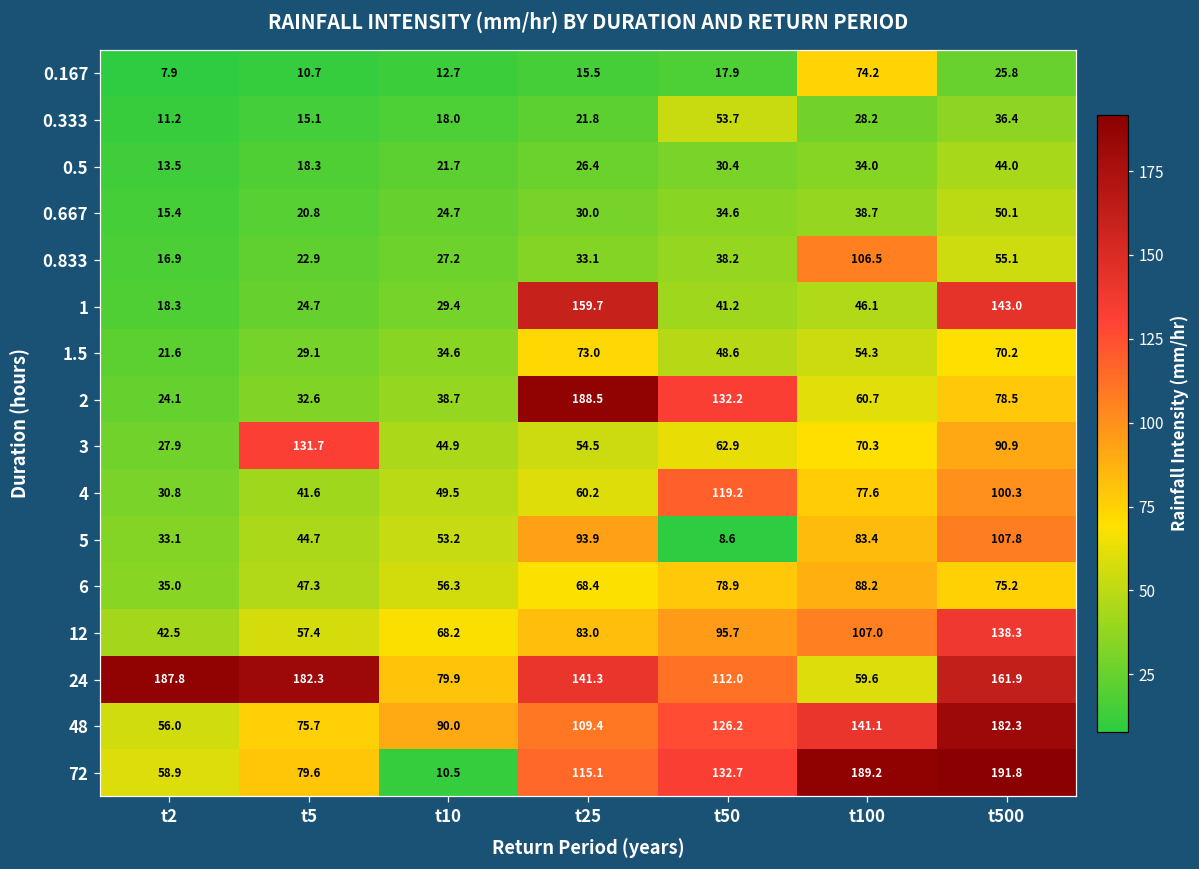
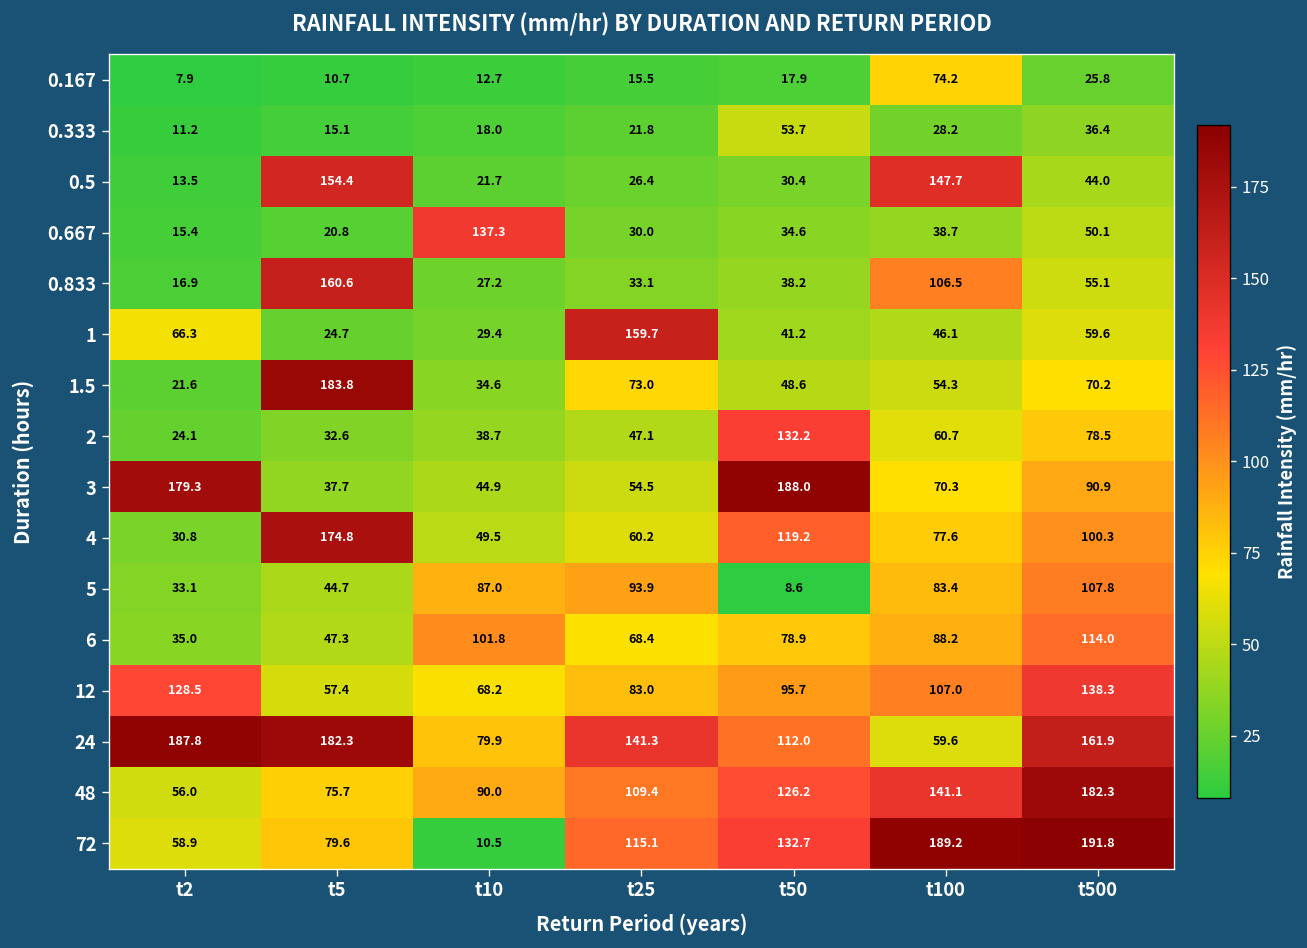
  {
    "0.167": {
      "t2": 7.9,
      "t5": 10.7,
      "t10": 12.7,
      "t25": 15.5,
      "t50": 17.9,
      "t100": 74.2,
      "t500": 25.8
    },
    "0.333": {
      "t2": 11.2,
      "t5": 15.1,
      "t10": 18.0,
      "t25": 21.8,
      "t50": 53.7,
      "t100": 28.2,
      "t500": 36.4
    },
    "0.5": {
      "t2": 13.5,
-     "t5": 18.3,
+     "t5": 154.4,
      "t10": 21.7,
      "t25": 26.4,
      "t50": 30.4,
-     "t100": 34.0,
+     "t100": 147.7,
      "t500": 44.0
    },
    "0.667": {
      "t2": 15.4,
      "t5": 20.8,
-     "t10": 24.7,
+     "t10": 137.3,
      "t25": 30.0,
      "t50": 34.6,
      "t100": 38.7,
      "t500": 50.1
    },
    "0.833": {
      "t2": 16.9,
-     "t5": 22.9,
+     "t5": 160.6,
      "t10": 27.2,
      "t25": 33.1,
      "t50": 38.2,
      "t100": 106.5,
      "t500": 55.1
    },
    "1": {
-     "t2": 18.3,
+     "t2": 66.3,
      "t5": 24.7,
      "t10": 29.4,
      "t25": 159.7,
      "t50": 41.2,
      "t100": 46.1,
-     "t500": 143.0
+     "t500": 59.6
    },
    "1.5": {
      "t2": 21.6,
-     "t5": 29.1,
+     "t5": 183.8,
      "t10": 34.6,
      "t25": 73.0,
      "t50": 48.6,
      "t100": 54.3,
      "t500": 70.2
    },
    "2": {
      "t2": 24.1,
      "t5": 32.6,
      "t10": 38.7,
-     "t25": 188.5,
+     "t25": 47.1,
      "t50": 132.2,
      "t100": 60.7,
      "t500": 78.5
    },
    "3": {
-     "t2": 27.9,
-     "t5": 131.7,
+     "t2": 179.3,
+     "t5": 37.7,
      "t10": 44.9,
      "t25": 54.5,
-     "t50": 62.9,
+     "t50": 188.0,
      "t100": 70.3,
      "t500": 90.9
    },
    "4": {
      "t2": 30.8,
-     "t5": 41.6,
+     "t5": 174.8,
      "t10": 49.5,
      "t25": 60.2,
      "t50": 119.2,
      "t100": 77.6,
      "t500": 100.3
    },
    "5": {
      "t2": 33.1,
      "t5": 44.7,
-     "t10": 53.2,
+     "t10": 87.0,
      "t25": 93.9,
      "t50": 8.6,
      "t100": 83.4,
      "t500": 107.8
    },
    "6": {
      "t2": 35.0,
      "t5": 47.3,
-     "t10": 56.3,
+     "t10": 101.8,
      "t25": 68.4,
      "t50": 78.9,
      "t100": 88.2,
-     "t500": 75.2
+     "t500": 114.0
    },
    "12": {
-     "t2": 42.5,
+     "t2": 128.5,
      "t5": 57.4,
      "t10": 68.2,
      "t25": 83.0,
      "t50": 95.7,
      "t100": 107.0,
      "t500": 138.3
    },
    "24": {
      "t2": 187.8,
      "t5": 182.3,
      "t10": 79.9,
      "t25": 141.3,
      "t50": 112.0,
      "t100": 59.6,
      "t500": 161.9
    },
    "48": {
      "t2": 56.0,
      "t5": 75.7,
      "t10": 90.0,
      "t25": 109.4,
      "t50": 126.2,
      "t100": 141.1,
      "t500": 182.3
    },
    "72": {
      "t2": 58.9,
      "t5": 79.6,
      "t10": 10.5,
      "t25": 115.1,
      "t50": 132.7,
      "t100": 189.2,
      "t500": 191.8
    }
  }
